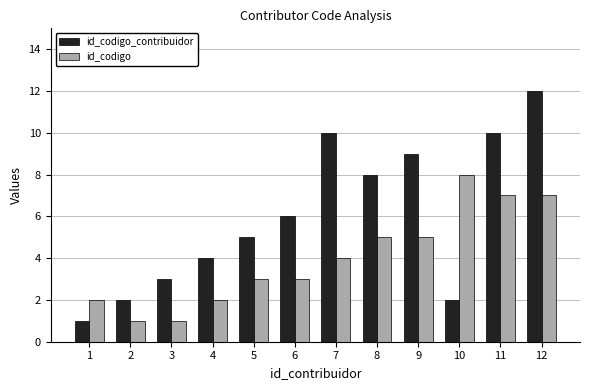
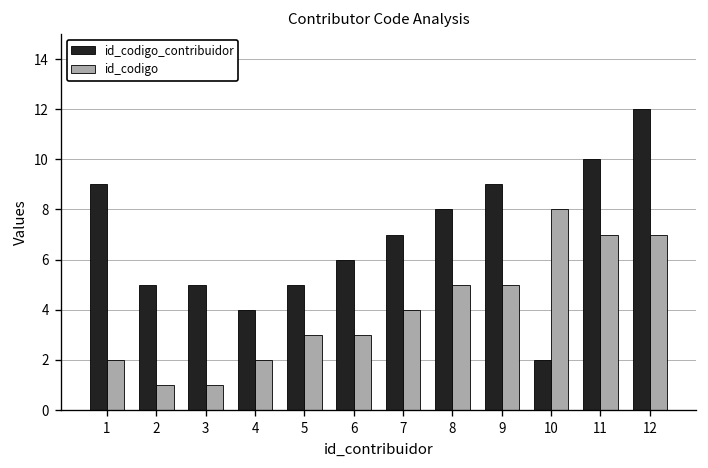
  {
    "id_codigo_contribuidor": {
-     "1": 1,
-     "2": 2,
-     "3": 3,
+     "1": 9,
+     "2": 5,
+     "3": 5,
      "4": 4,
      "5": 5,
      "6": 6,
-     "7": 10,
+     "7": 7,
      "8": 8,
      "9": 9,
      "10": 2,
      "11": 10,
      "12": 12
    },
    "id_codigo": {
      "1": 2,
      "2": 1,
      "3": 1,
      "4": 2,
      "5": 3,
      "6": 3,
      "7": 4,
      "8": 5,
      "9": 5,
      "10": 8,
      "11": 7,
      "12": 7
    }
  }
